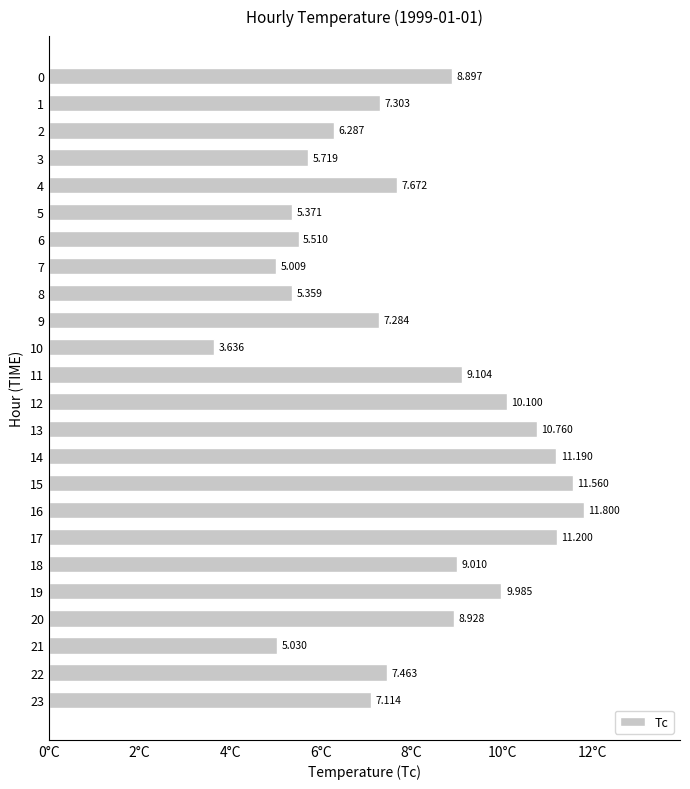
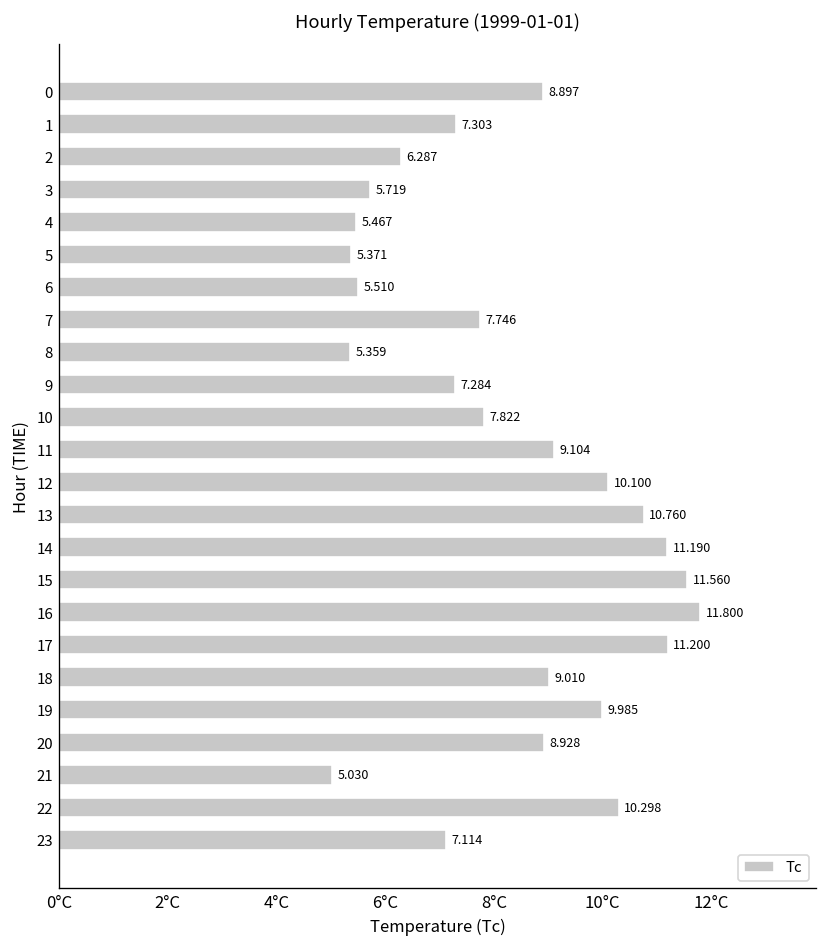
  {
    "0": 8.897,
    "1": 7.303,
    "2": 6.287,
    "3": 5.719,
-   "4": 7.672,
+   "4": 5.467,
    "5": 5.371,
    "6": 5.510,
-   "7": 5.009,
+   "7": 7.746,
    "8": 5.359,
    "9": 7.284,
-   "10": 3.636,
+   "10": 7.822,
    "11": 9.104,
    "12": 10.100,
    "13": 10.760,
    "14": 11.190,
    "15": 11.560,
    "16": 11.800,
    "17": 11.200,
    "18": 9.010,
    "19": 9.985,
    "20": 8.928,
    "21": 5.030,
-   "22": 7.463,
+   "22": 10.298,
    "23": 7.114
  }
